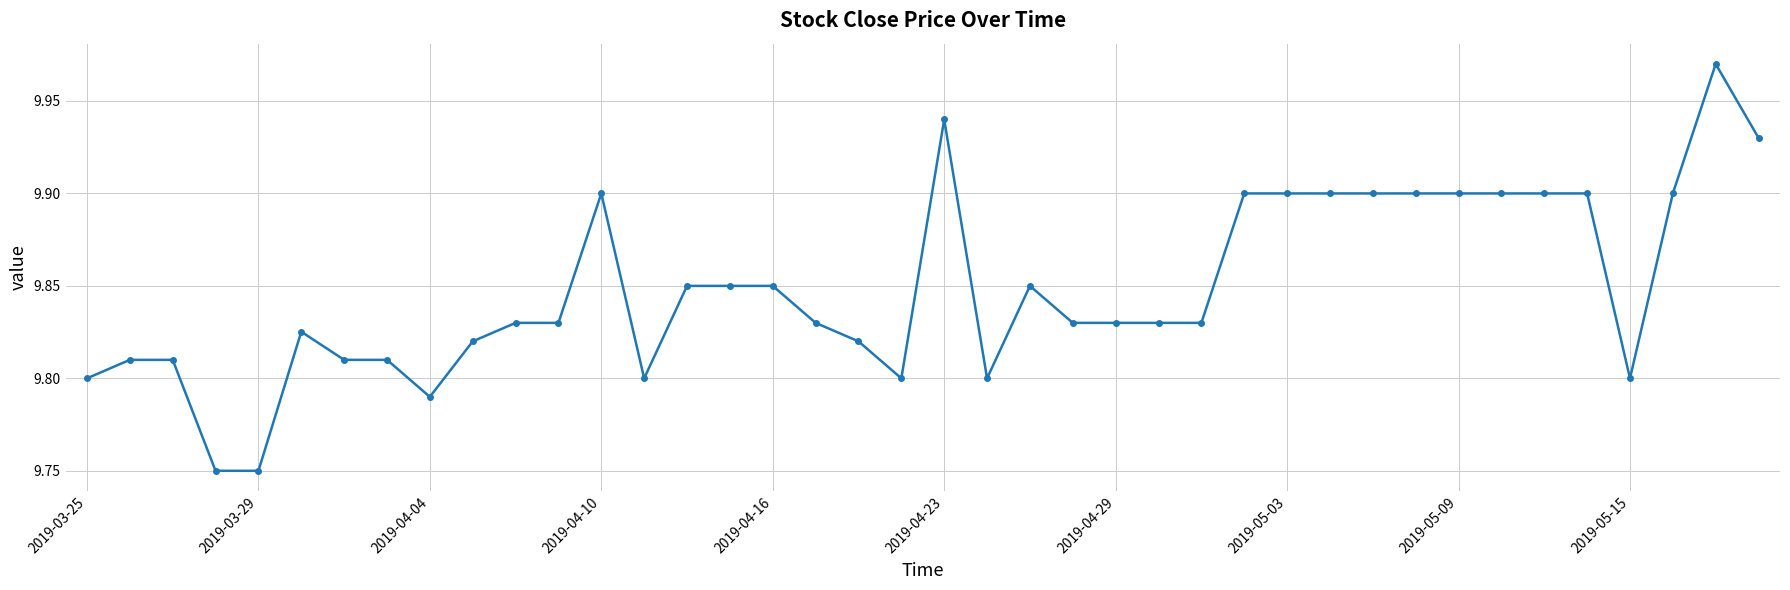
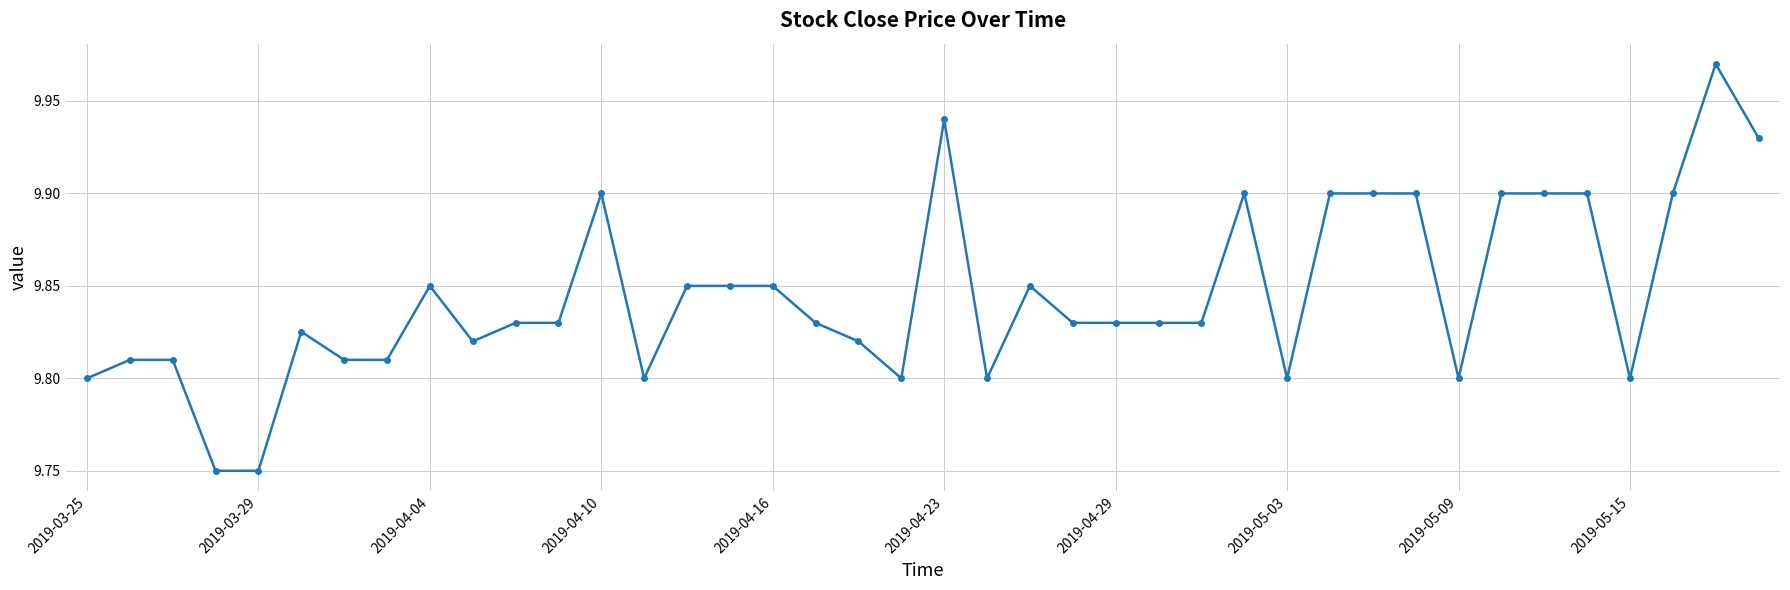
  {
    "2019-03-25": 9.80,
    "2019-03-29": 9.75,
-   "2019-04-04": 9.79,
+   "2019-04-04": 9.85,
    "2019-04-10": 9.90,
    "2019-04-16": 9.85,
    "2019-04-23": 9.94,
    "2019-04-29": 9.83,
-   "2019-05-03": 9.9,
-   "2019-05-09": 9.9,
+   "2019-05-03": 9.8,
+   "2019-05-09": 9.8,
    "2019-05-15": 9.80
  }
